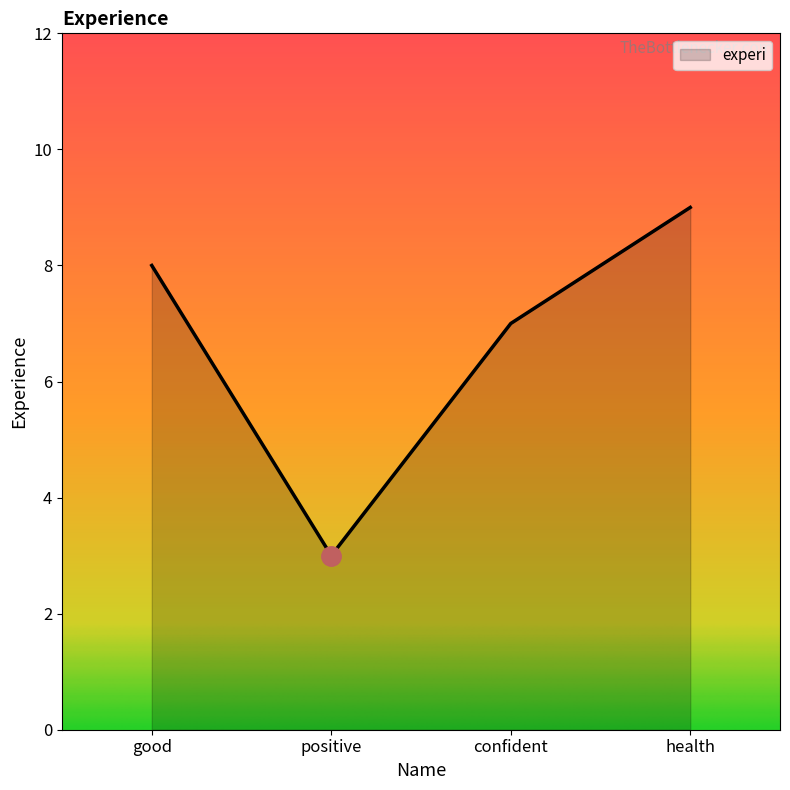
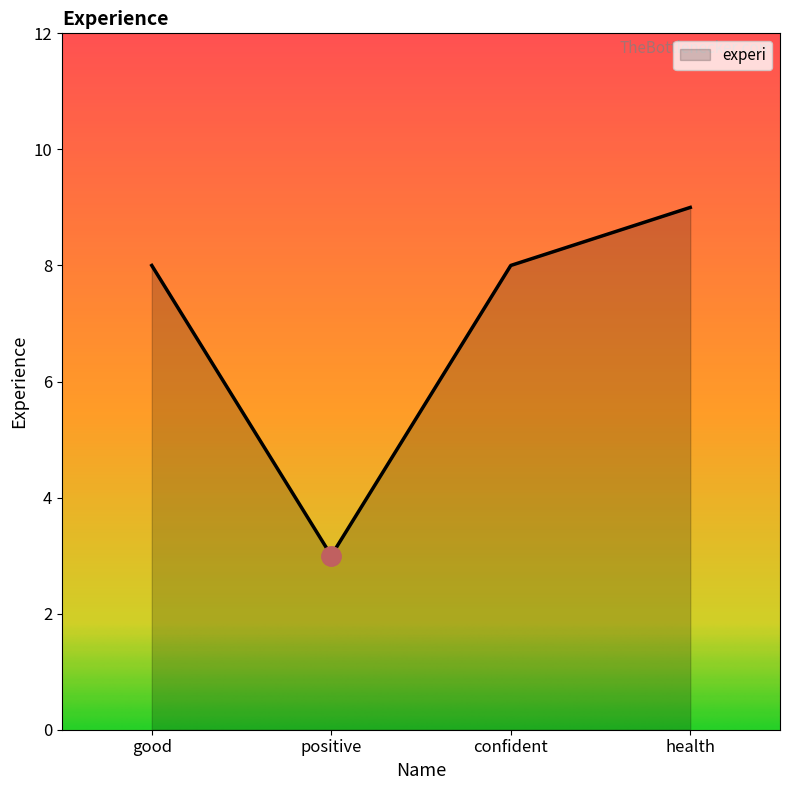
  {
    "experi": {
      "good": 8,
-     "confident": 7,
+     "confident": 8,
      "health": 9
    }
  }
